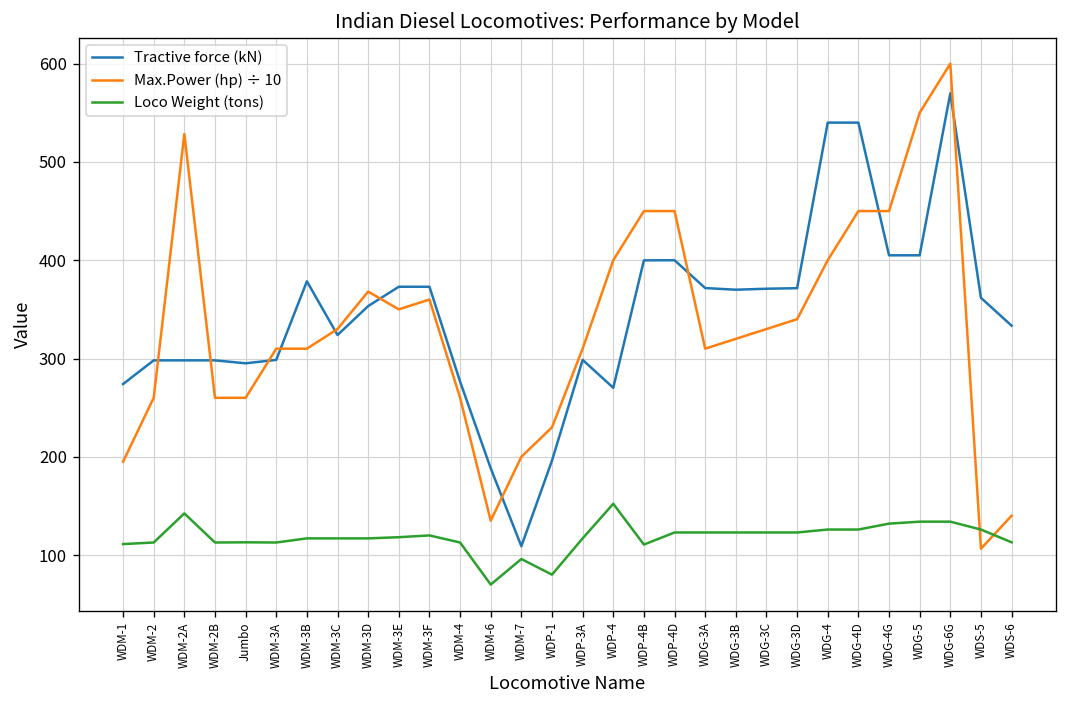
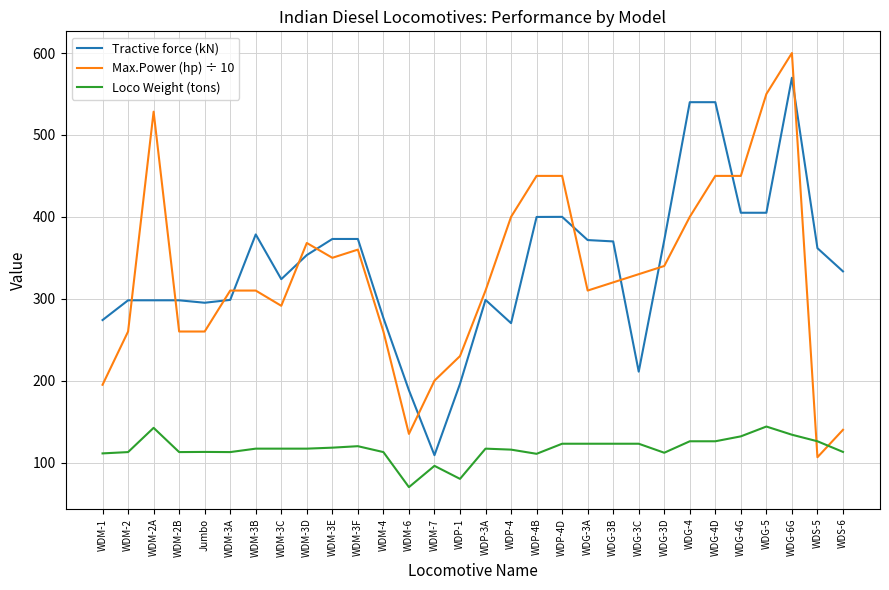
  {
    "Tractive force (kN)": {
      "WDM-1": 270,
      "WDM-2": 300,
      "WDM-2A": 300,
      "WDM-2B": 300,
      "Jumbo": 300,
      "WDM-3A": 300,
      "WDM-3B": 380,
      "WDM-3C": 320,
      "WDM-3D": 350,
      "WDM-3E": 370,
      "WDM-3F": 370,
      "WDM-4": 280,
      "WDM-6": 190,
      "WDM-7": 110,
      "WDP-1": 200,
      "WDP-3A": 300,
      "WDP-4": 270,
      "WDP-4B": 400,
      "WDP-4D": 400,
      "WDG-3A": 370,
      "WDG-3B": 370,
-     "WDG-3C": 370,
+     "WDG-3C": 210,
      "WDG-3D": 370,
      "WDG-4": 540,
      "WDG-4D": 540,
      "WDG-4G": 410,
      "WDG-5": 410,
      "WDG-6G": 570,
      "WDS-5": 360,
      "WDS-6": 330
    },
    "Max.Power (hp) ÷ 10": {
      "WDM-1": 200,
      "WDM-2": 260,
      "WDM-2A": 530,
      "WDM-2B": 260,
      "Jumbo": 260,
      "WDM-3A": 310,
      "WDM-3B": 310,
-     "WDM-3C": 330,
+     "WDM-3C": 290,
      "WDM-3D": 370,
      "WDM-3E": 350,
      "WDM-3F": 360,
      "WDM-4": 260,
      "WDM-6": 140,
      "WDM-7": 200,
      "WDP-1": 230,
      "WDP-3A": 310,
      "WDP-4": 400,
      "WDP-4B": 450,
      "WDP-4D": 450,
      "WDG-3A": 310,
      "WDG-3B": 320,
      "WDG-3C": 330,
      "WDG-3D": 340,
      "WDG-4": 400,
      "WDG-4D": 450,
      "WDG-4G": 450,
      "WDG-5": 550,
      "WDG-6G": 600,
      "WDS-5": 110,
      "WDS-6": 140
    },
    "Loco Weight (tons)": {
      "WDM-1": 110,
      "WDM-2": 110,
      "WDM-2A": 140,
      "WDM-2B": 110,
      "Jumbo": 110,
      "WDM-3A": 110,
      "WDM-3B": 120,
      "WDM-3C": 120,
      "WDM-3D": 120,
      "WDM-3E": 120,
      "WDM-3F": 120,
      "WDM-4": 110,
      "WDM-6": 70,
      "WDM-7": 100,
      "WDP-1": 80,
      "WDP-3A": 120,
-     "WDP-4": 150,
+     "WDP-4": 120,
      "WDP-4B": 110,
      "WDP-4D": 120,
      "WDG-3A": 120,
      "WDG-3B": 120,
      "WDG-3C": 120,
-     "WDG-3D": 120,
+     "WDG-3D": 110,
      "WDG-4": 130,
      "WDG-4D": 130,
      "WDG-4G": 130,
-     "WDG-5": 130,
+     "WDG-5": 140,
      "WDG-6G": 130,
      "WDS-5": 130,
      "WDS-6": 110
    }
  }
